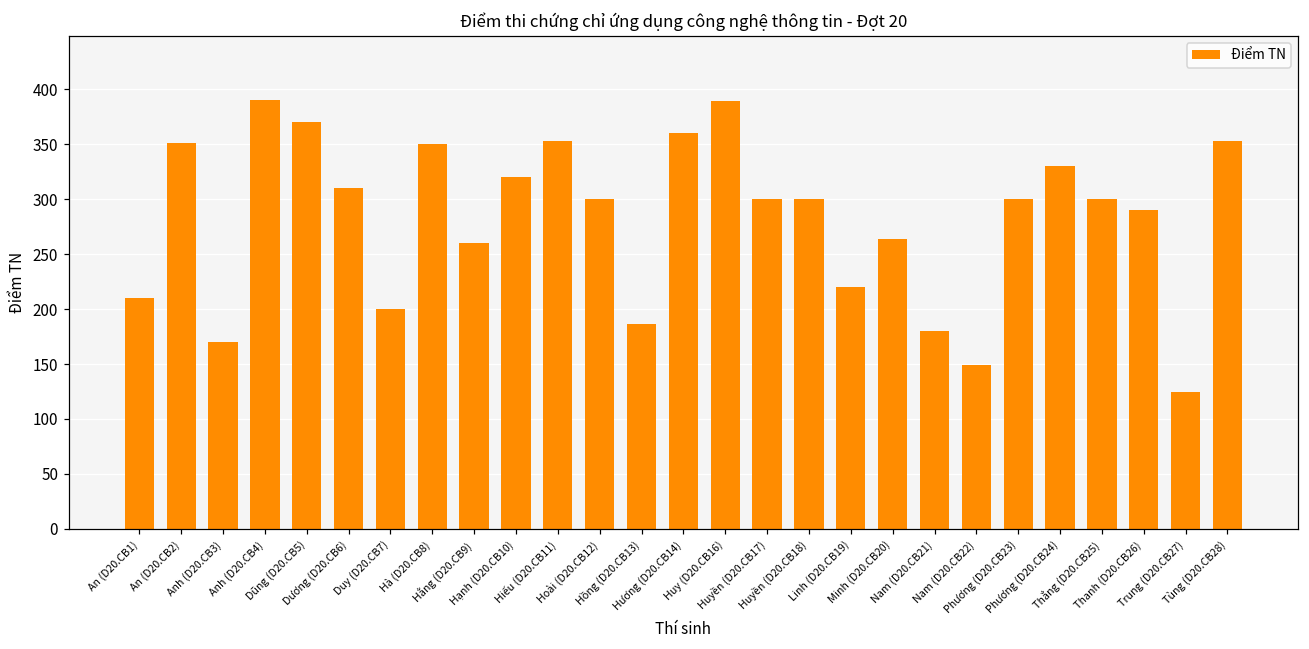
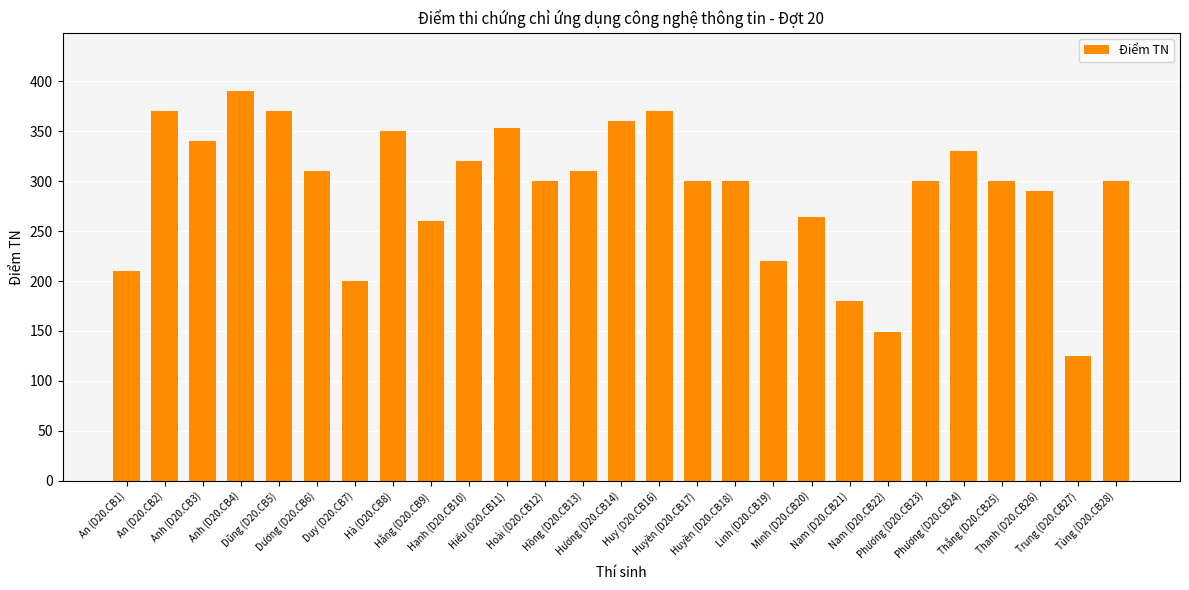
  {
    "An (D20.CB1)": 210,
-   "An (D20.CB2)": 350,
-   "Anh (D20.CB3)": 170,
+   "An (D20.CB2)": 370,
+   "Anh (D20.CB3)": 340,
    "Anh (D20.CB4)": 390,
    "Dũng (D20.CB5)": 370,
    "Dương (D20.CB6)": 310,
    "Duy (D20.CB7)": 200,
    "Hà (D20.CB8)": 350,
    "Hằng (D20.CB9)": 260,
    "Hạnh (D20.CB10)": 320,
    "Hiếu (D20.CB11)": 350,
    "Hoài (D20.CB12)": 300,
-   "Hồng (D20.CB13)": 190,
+   "Hồng (D20.CB13)": 310,
    "Hương (D20.CB14)": 360,
-   "Huy (D20.CB16)": 390,
+   "Huy (D20.CB16)": 370,
    "Huyền (D20.CB17)": 300,
    "Huyền (D20.CB18)": 300,
    "Linh (D20.CB19)": 220,
    "Minh (D20.CB20)": 260,
    "Nam (D20.CB21)": 180,
    "Nam (D20.CB22)": 150,
    "Phương (D20.CB23)": 300,
    "Phương (D20.CB24)": 330,
    "Thắng (D20.CB25)": 300,
    "Thanh (D20.CB26)": 290,
    "Trung (D20.CB27)": 130,
-   "Tùng (D20.CB28)": 350
+   "Tùng (D20.CB28)": 300
  }
